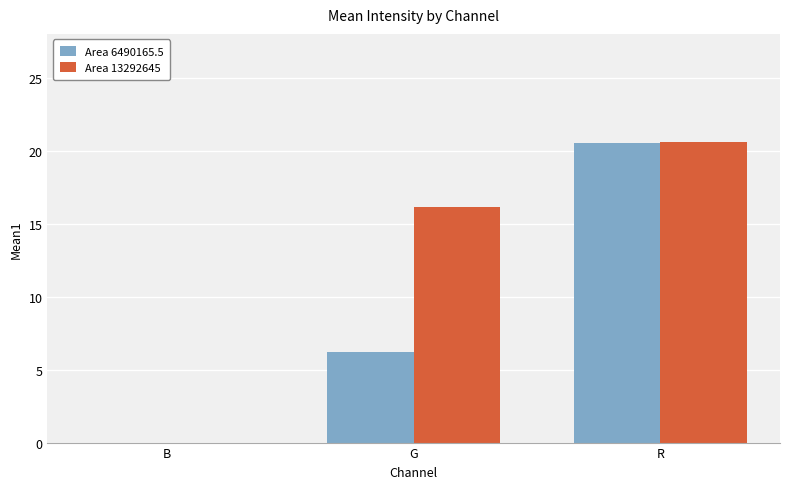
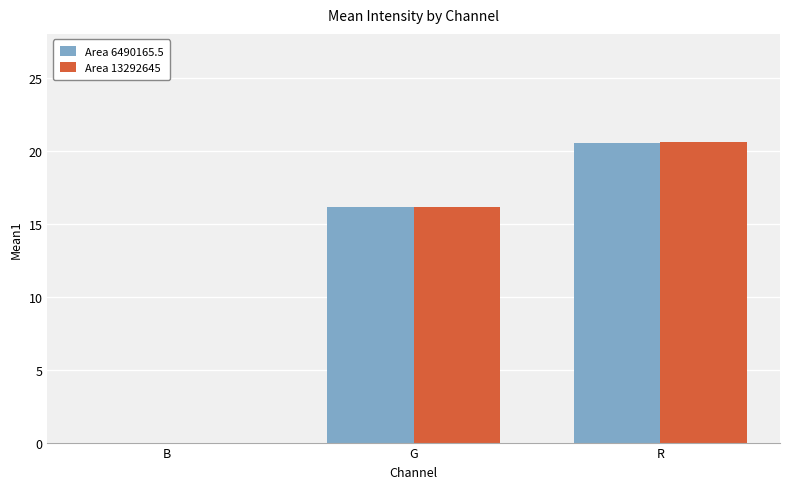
  {
    "Area 6490165.5": {
      "B": 0.0,
-     "G": 6.2,
+     "G": 16.1,
      "R": 20.6
    },
    "Area 13292645": {
      "B": 0.0,
      "G": 16.1,
      "R": 20.6
    }
  }
